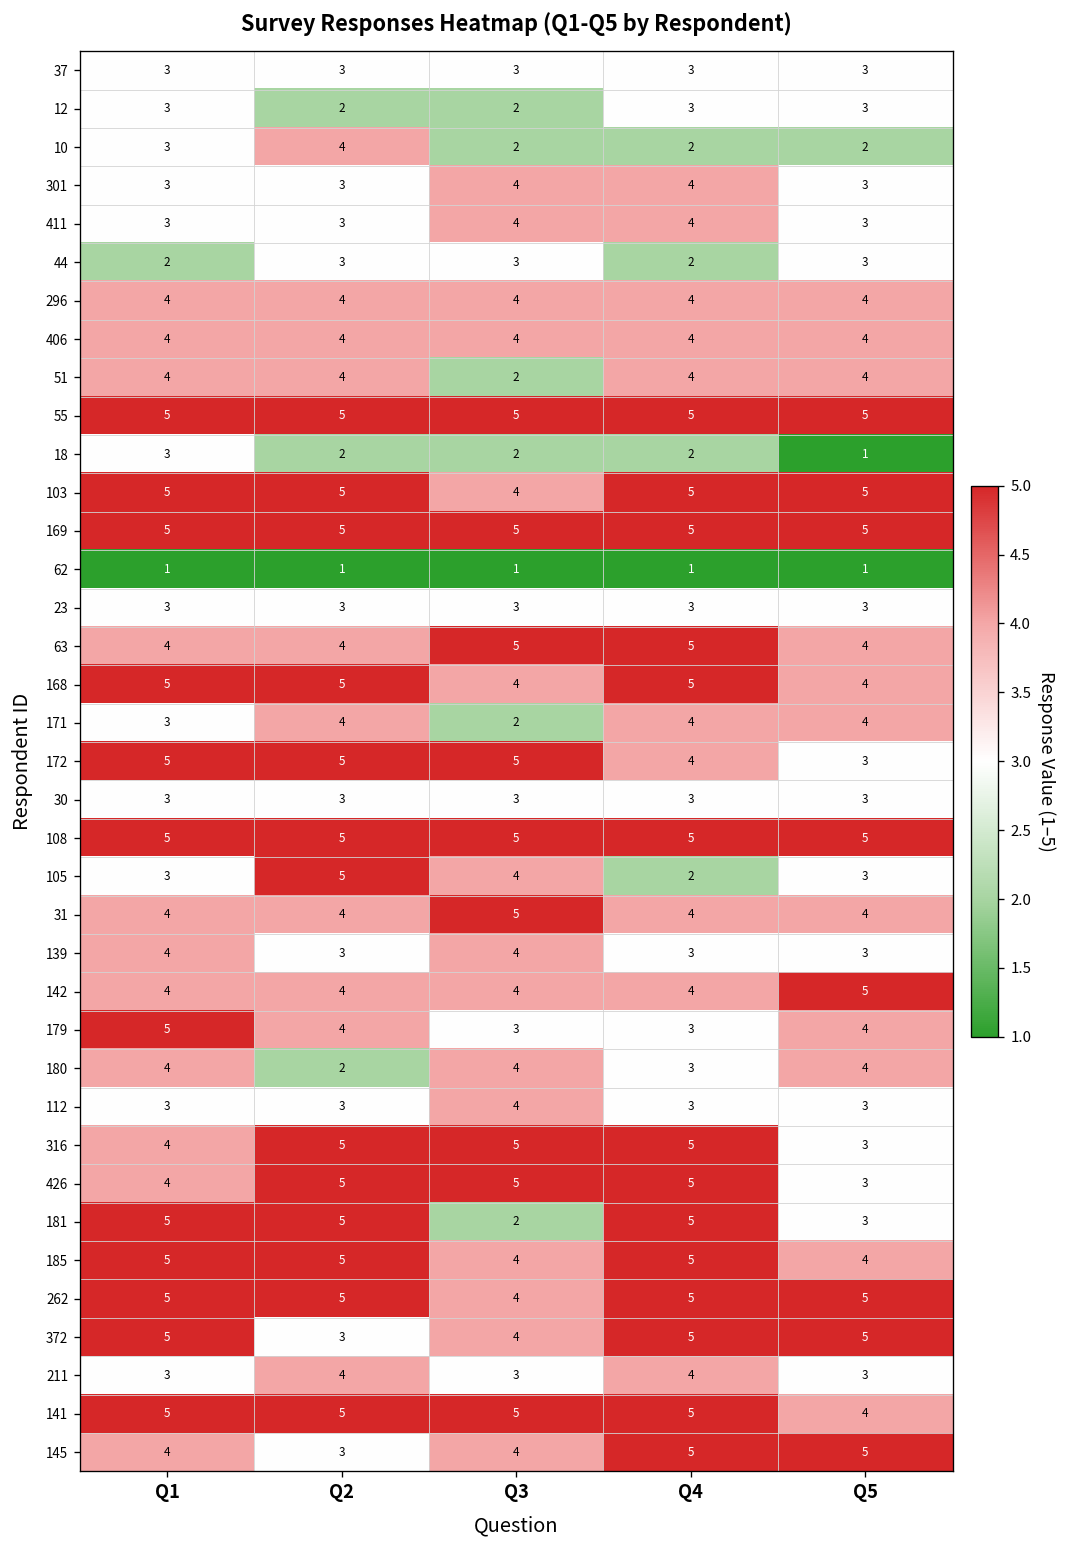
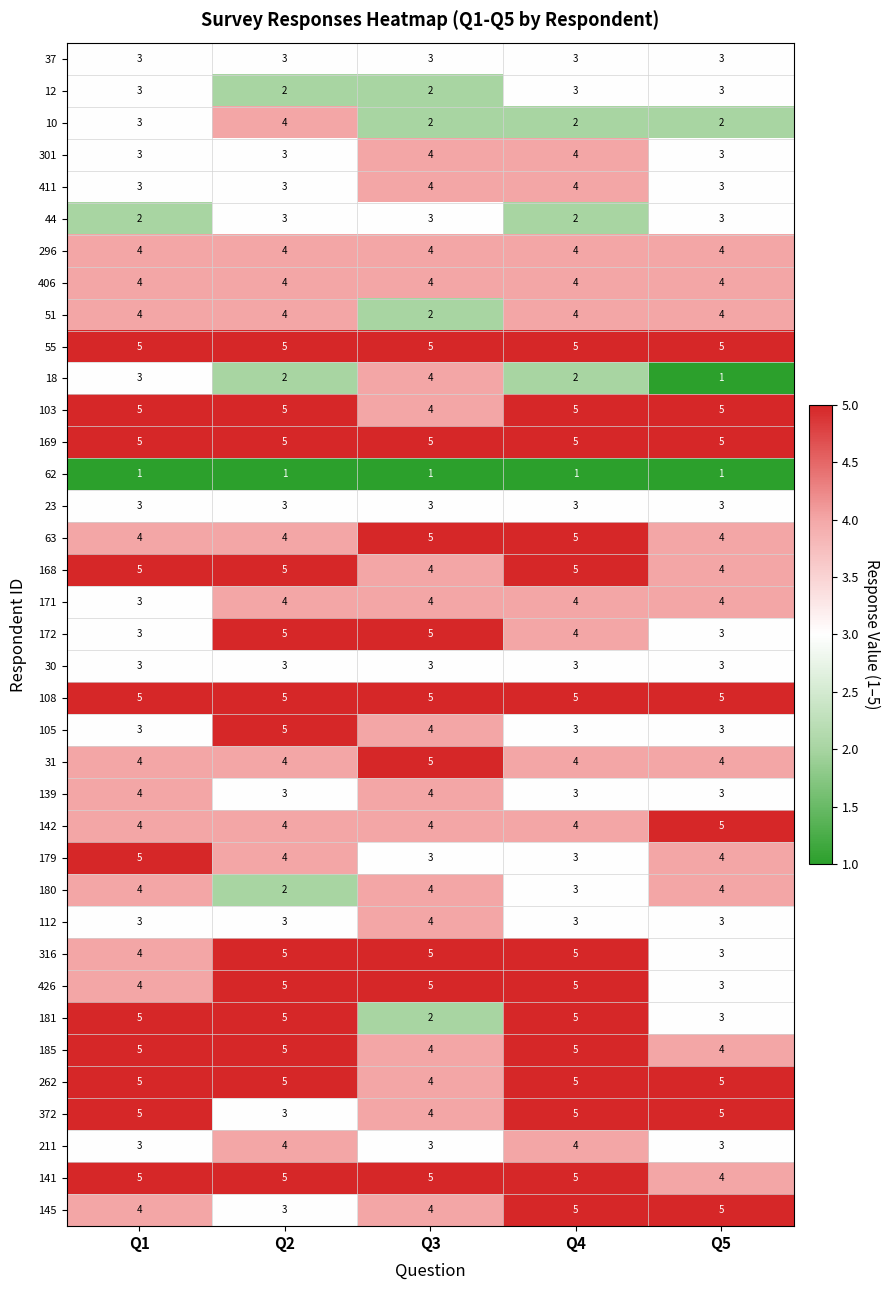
  {
    "37": {
      "Q1": 3,
      "Q2": 3,
      "Q3": 3,
      "Q4": 3,
      "Q5": 3
    },
    "12": {
      "Q1": 3,
      "Q2": 2,
      "Q3": 2,
      "Q4": 3,
      "Q5": 3
    },
    "10": {
      "Q1": 3,
      "Q2": 4,
      "Q3": 2,
      "Q4": 2,
      "Q5": 2
    },
    "301": {
      "Q1": 3,
      "Q2": 3,
      "Q3": 4,
      "Q4": 4,
      "Q5": 3
    },
    "411": {
      "Q1": 3,
      "Q2": 3,
      "Q3": 4,
      "Q4": 4,
      "Q5": 3
    },
    "44": {
      "Q1": 2,
      "Q2": 3,
      "Q3": 3,
      "Q4": 2,
      "Q5": 3
    },
    "296": {
      "Q1": 4,
      "Q2": 4,
      "Q3": 4,
      "Q4": 4,
      "Q5": 4
    },
    "406": {
      "Q1": 4,
      "Q2": 4,
      "Q3": 4,
      "Q4": 4,
      "Q5": 4
    },
    "51": {
      "Q1": 4,
      "Q2": 4,
      "Q3": 2,
      "Q4": 4,
      "Q5": 4
    },
    "55": {
      "Q1": 5,
      "Q2": 5,
      "Q3": 5,
      "Q4": 5,
      "Q5": 5
    },
    "18": {
      "Q1": 3,
      "Q2": 2,
-     "Q3": 2,
+     "Q3": 4,
      "Q4": 2,
      "Q5": 1
    },
    "103": {
      "Q1": 5,
      "Q2": 5,
      "Q3": 4,
      "Q4": 5,
      "Q5": 5
    },
    "169": {
      "Q1": 5,
      "Q2": 5,
      "Q3": 5,
      "Q4": 5,
      "Q5": 5
    },
    "62": {
      "Q1": 1,
      "Q2": 1,
      "Q3": 1,
      "Q4": 1,
      "Q5": 1
    },
    "23": {
      "Q1": 3,
      "Q2": 3,
      "Q3": 3,
      "Q4": 3,
      "Q5": 3
    },
    "63": {
      "Q1": 4,
      "Q2": 4,
      "Q3": 5,
      "Q4": 5,
      "Q5": 4
    },
    "168": {
      "Q1": 5,
      "Q2": 5,
      "Q3": 4,
      "Q4": 5,
      "Q5": 4
    },
    "171": {
      "Q1": 3,
      "Q2": 4,
-     "Q3": 2,
+     "Q3": 4,
      "Q4": 4,
      "Q5": 4
    },
    "172": {
-     "Q1": 5,
+     "Q1": 3,
      "Q2": 5,
      "Q3": 5,
      "Q4": 4,
      "Q5": 3
    },
    "30": {
      "Q1": 3,
      "Q2": 3,
      "Q3": 3,
      "Q4": 3,
      "Q5": 3
    },
    "108": {
      "Q1": 5,
      "Q2": 5,
      "Q3": 5,
      "Q4": 5,
      "Q5": 5
    },
    "105": {
      "Q1": 3,
      "Q2": 5,
      "Q3": 4,
-     "Q4": 2,
+     "Q4": 3,
      "Q5": 3
    },
    "31": {
      "Q1": 4,
      "Q2": 4,
      "Q3": 5,
      "Q4": 4,
      "Q5": 4
    },
    "139": {
      "Q1": 4,
      "Q2": 3,
      "Q3": 4,
      "Q4": 3,
      "Q5": 3
    },
    "142": {
      "Q1": 4,
      "Q2": 4,
      "Q3": 4,
      "Q4": 4,
      "Q5": 5
    },
    "179": {
      "Q1": 5,
      "Q2": 4,
      "Q3": 3,
      "Q4": 3,
      "Q5": 4
    },
    "180": {
      "Q1": 4,
      "Q2": 2,
      "Q3": 4,
      "Q4": 3,
      "Q5": 4
    },
    "112": {
      "Q1": 3,
      "Q2": 3,
      "Q3": 4,
      "Q4": 3,
      "Q5": 3
    },
    "316": {
      "Q1": 4,
      "Q2": 5,
      "Q3": 5,
      "Q4": 5,
      "Q5": 3
    },
    "426": {
      "Q1": 4,
      "Q2": 5,
      "Q3": 5,
      "Q4": 5,
      "Q5": 3
    },
    "181": {
      "Q1": 5,
      "Q2": 5,
      "Q3": 2,
      "Q4": 5,
      "Q5": 3
    },
    "185": {
      "Q1": 5,
      "Q2": 5,
      "Q3": 4,
      "Q4": 5,
      "Q5": 4
    },
    "262": {
      "Q1": 5,
      "Q2": 5,
      "Q3": 4,
      "Q4": 5,
      "Q5": 5
    },
    "372": {
      "Q1": 5,
      "Q2": 3,
      "Q3": 4,
      "Q4": 5,
      "Q5": 5
    },
    "211": {
      "Q1": 3,
      "Q2": 4,
      "Q3": 3,
      "Q4": 4,
      "Q5": 3
    },
    "141": {
      "Q1": 5,
      "Q2": 5,
      "Q3": 5,
      "Q4": 5,
      "Q5": 4
    },
    "145": {
      "Q1": 4,
      "Q2": 3,
      "Q3": 4,
      "Q4": 5,
      "Q5": 5
    }
  }
